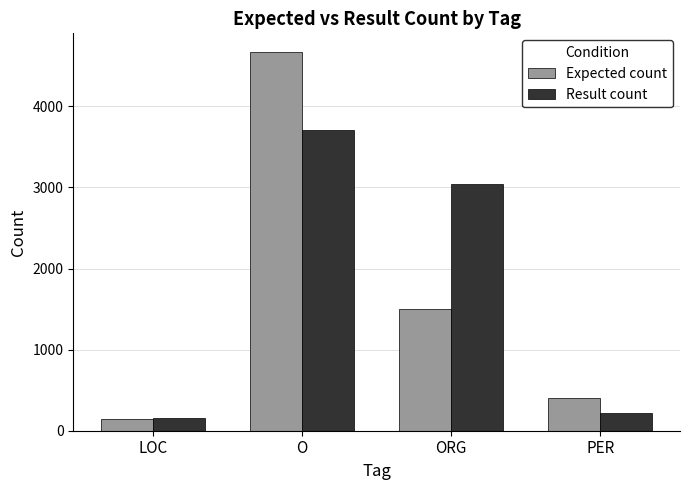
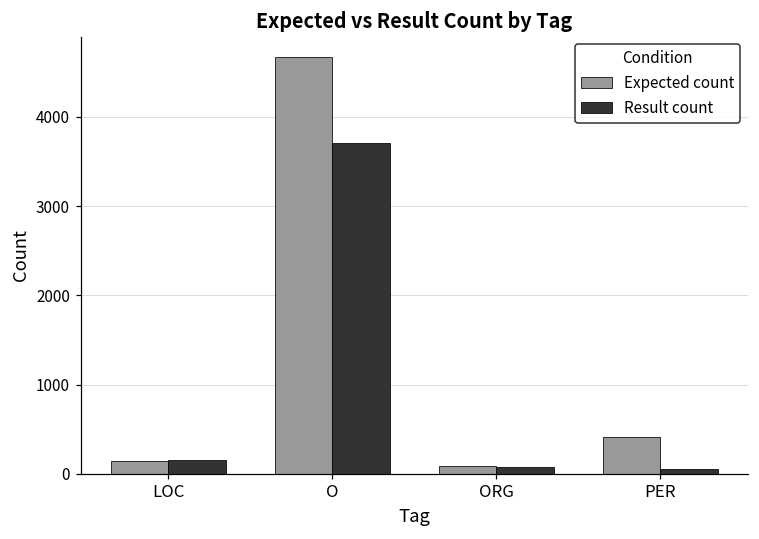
  {
    "Expected count": {
      "LOC": 100,
      "O": 4700,
-     "ORG": 1500,
+     "ORG": 100,
      "PER": 400
    },
    "Result count": {
      "LOC": 200,
      "O": 3700,
-     "ORG": 3000,
-     "PER": 200
+     "ORG": 100,
+     "PER": 100
    }
  }
